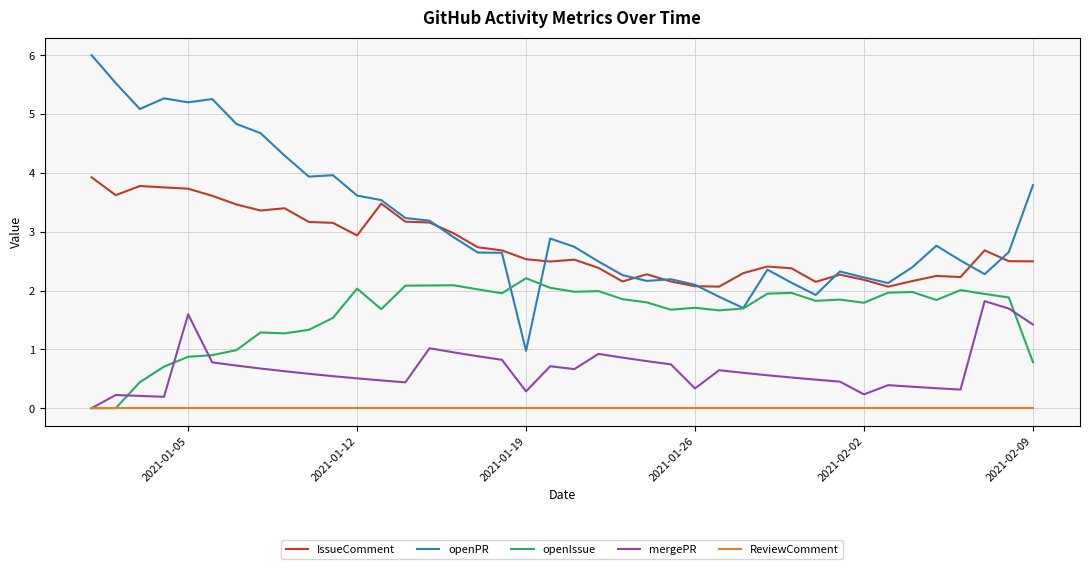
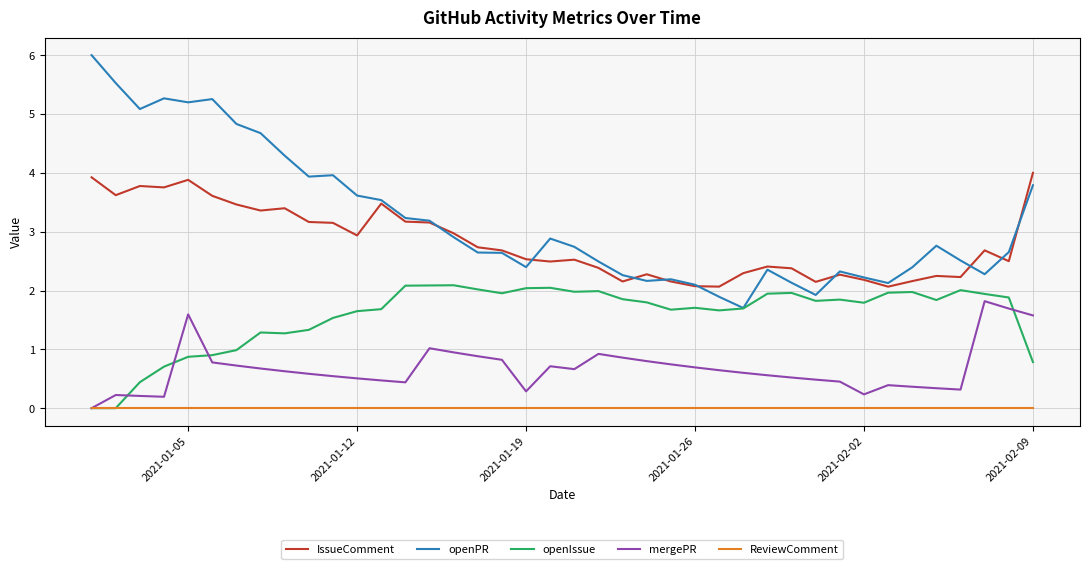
  {
    "IssueComment": {
-     "2021-01-05": 3.7,
+     "2021-01-05": 3.9,
      "2021-01-12": 2.9,
      "2021-01-19": 2.5,
-     "2021-02-09": 2.5
+     "2021-02-09": 4.0
    },
    "openPR": {
      "2021-01-05": 5.2,
      "2021-01-12": 3.6,
-     "2021-01-19": 1.0,
+     "2021-01-19": 2.4,
      "2021-02-09": 3.8
    },
    "openIssue": {
      "2021-01-05": 0.9,
-     "2021-01-12": 2.0,
-     "2021-01-19": 2.2,
+     "2021-01-12": 1.6,
+     "2021-01-19": 2.0,
      "2021-01-26": 1.7,
      "2021-02-02": 1.8,
      "2021-02-09": 0.8
    },
    "mergePR": {
      "2021-01-05": 1.6,
      "2021-01-12": 0.5,
      "2021-01-19": 0.3,
-     "2021-01-26": 0.3,
+     "2021-01-26": 0.7,
      "2021-02-02": 0.2,
-     "2021-02-09": 1.4
+     "2021-02-09": 1.6
    },
    "ReviewComment": {
      "2021-01-05": 0.0,
      "2021-01-12": 0.0,
      "2021-01-19": 0.0,
      "2021-01-26": 0.0,
      "2021-02-02": 0.0,
      "2021-02-09": 0.0
    }
  }
